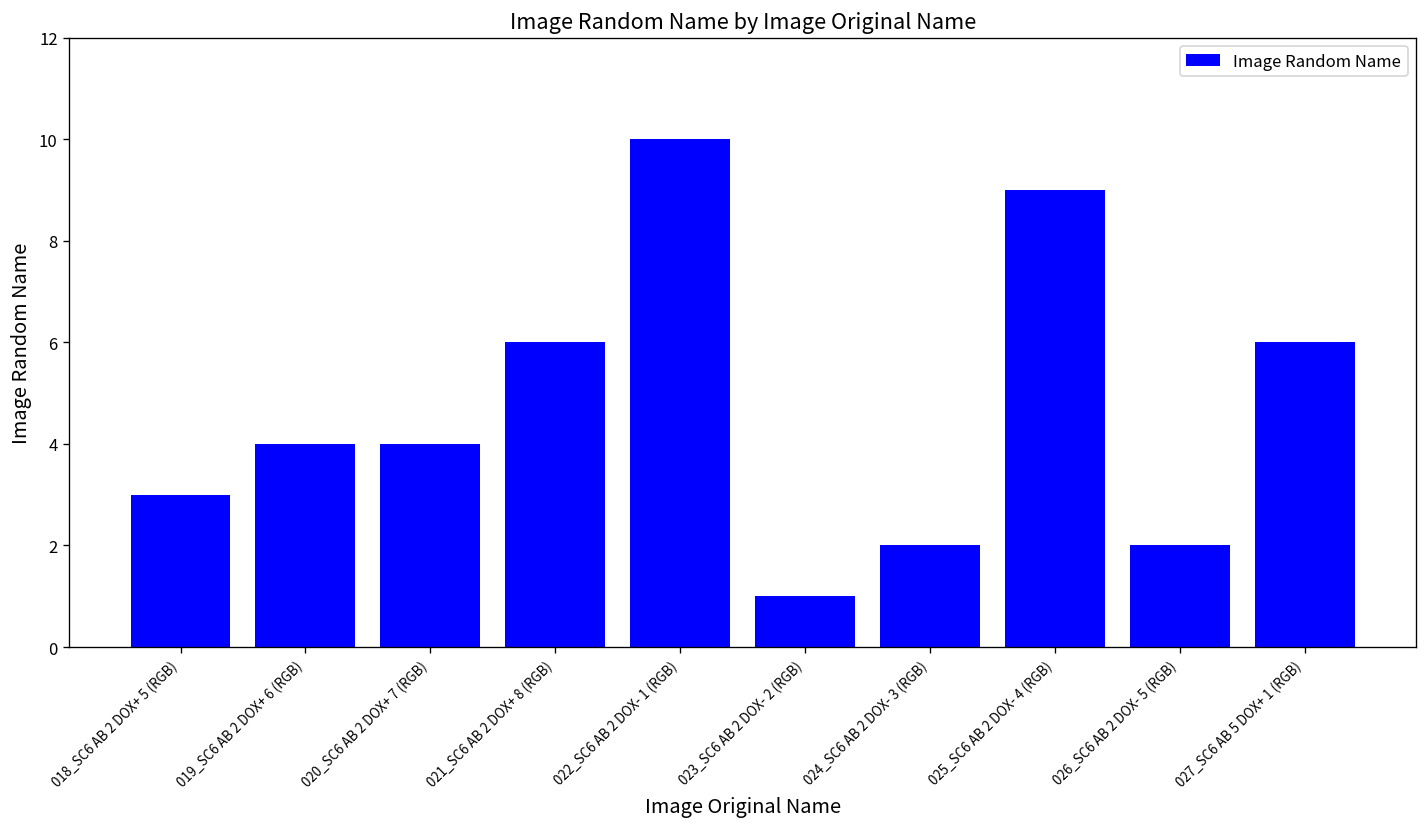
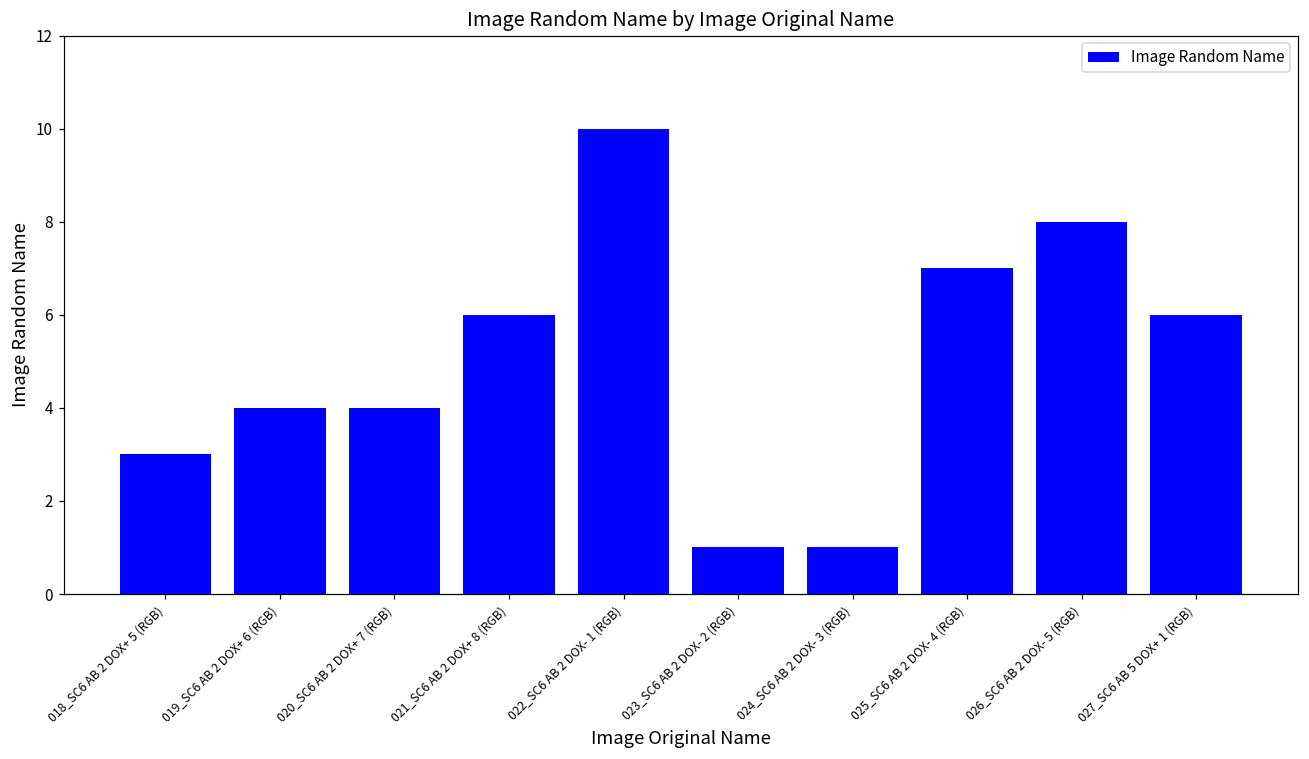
  {
    "018_SC6 AB 2 DOX+ 5 (RGB)": 3,
    "019_SC6 AB 2 DOX+ 6 (RGB)": 4,
    "020_SC6 AB 2 DOX+ 7 (RGB)": 4,
    "021_SC6 AB 2 DOX+ 8 (RGB)": 6,
    "022_SC6 AB 2 DOX- 1 (RGB)": 10,
    "023_SC6 AB 2 DOX- 2 (RGB)": 1,
-   "024_SC6 AB 2 DOX- 3 (RGB)": 2,
-   "025_SC6 AB 2 DOX- 4 (RGB)": 9,
-   "026_SC6 AB 2 DOX- 5 (RGB)": 2,
+   "024_SC6 AB 2 DOX- 3 (RGB)": 1,
+   "025_SC6 AB 2 DOX- 4 (RGB)": 7,
+   "026_SC6 AB 2 DOX- 5 (RGB)": 8,
    "027_SC6 AB 5 DOX+ 1 (RGB)": 6
  }
